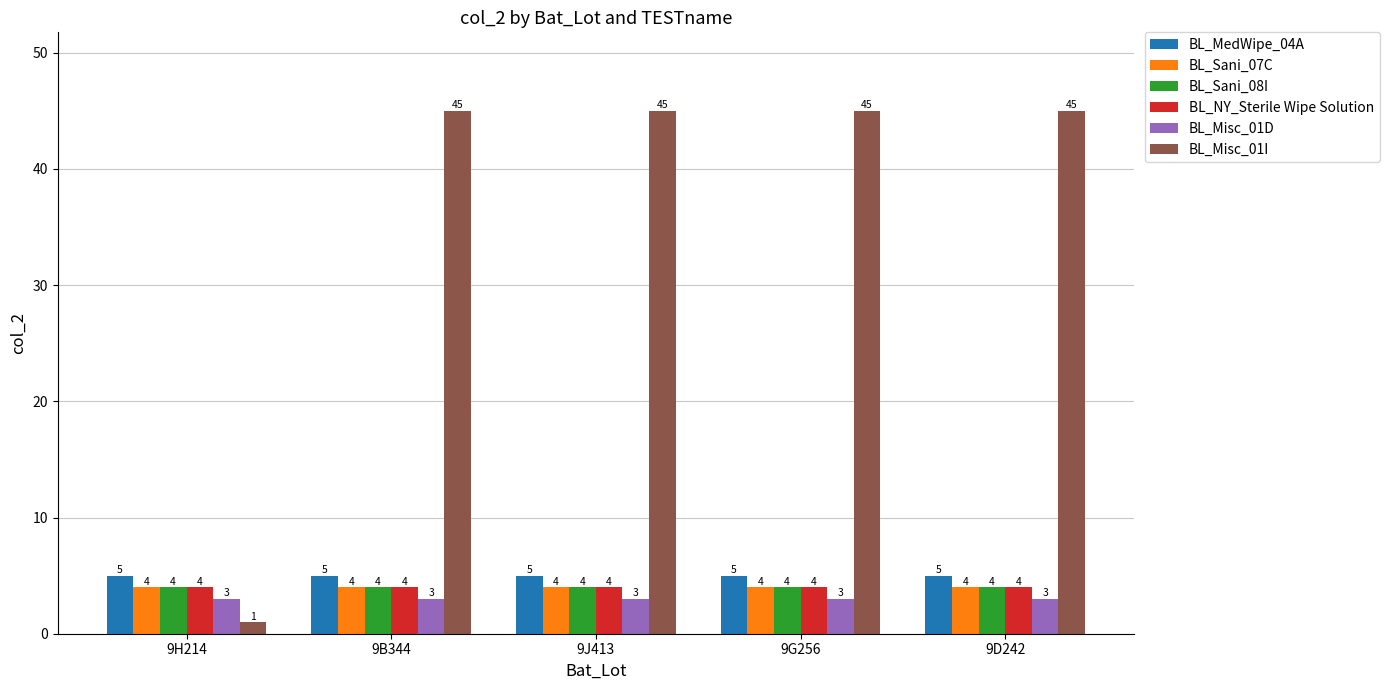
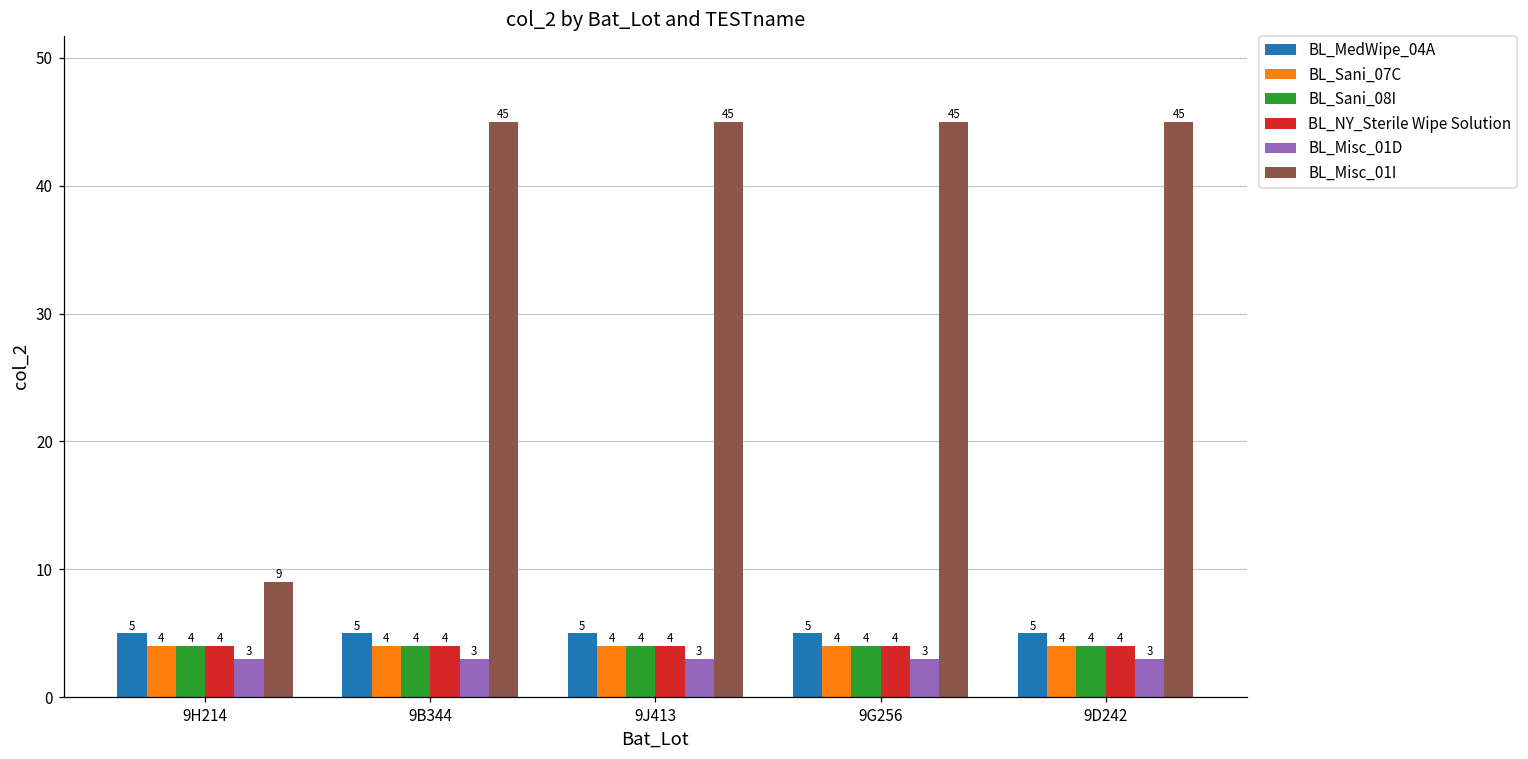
  {
    "BL_MedWipe_04A": {
      "9H214": 5,
      "9B344": 5,
      "9J413": 5,
      "9G256": 5,
      "9D242": 5
    },
    "BL_Sani_07C": {
      "9H214": 4,
      "9B344": 4,
      "9J413": 4,
      "9G256": 4,
      "9D242": 4
    },
    "BL_Sani_08I": {
      "9H214": 4,
      "9B344": 4,
      "9J413": 4,
      "9G256": 4,
      "9D242": 4
    },
    "BL_NY_Sterile Wipe Solution": {
      "9H214": 4,
      "9B344": 4,
      "9J413": 4,
      "9G256": 4,
      "9D242": 4
    },
    "BL_Misc_01D": {
      "9H214": 3,
      "9B344": 3,
      "9J413": 3,
      "9G256": 3,
      "9D242": 3
    },
    "BL_Misc_01I": {
-     "9H214": 1,
+     "9H214": 9,
      "9B344": 45,
      "9J413": 45,
      "9G256": 45,
      "9D242": 45
    }
  }
